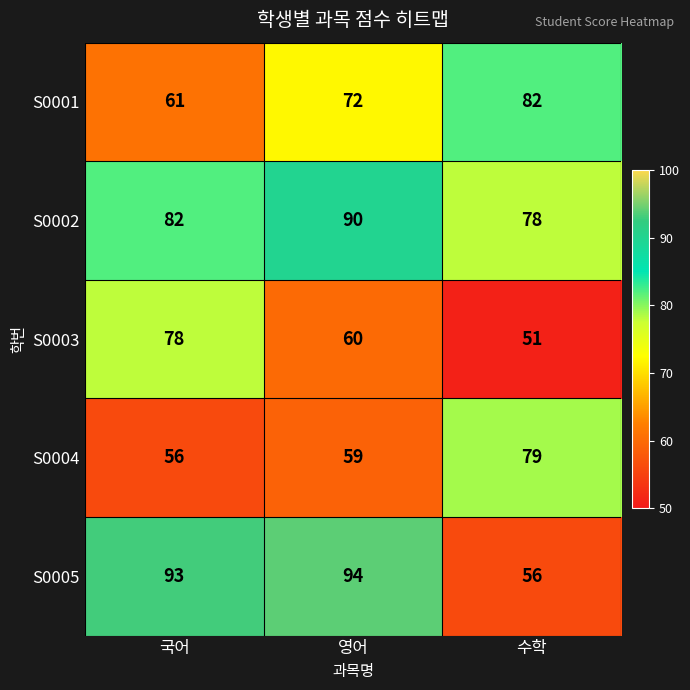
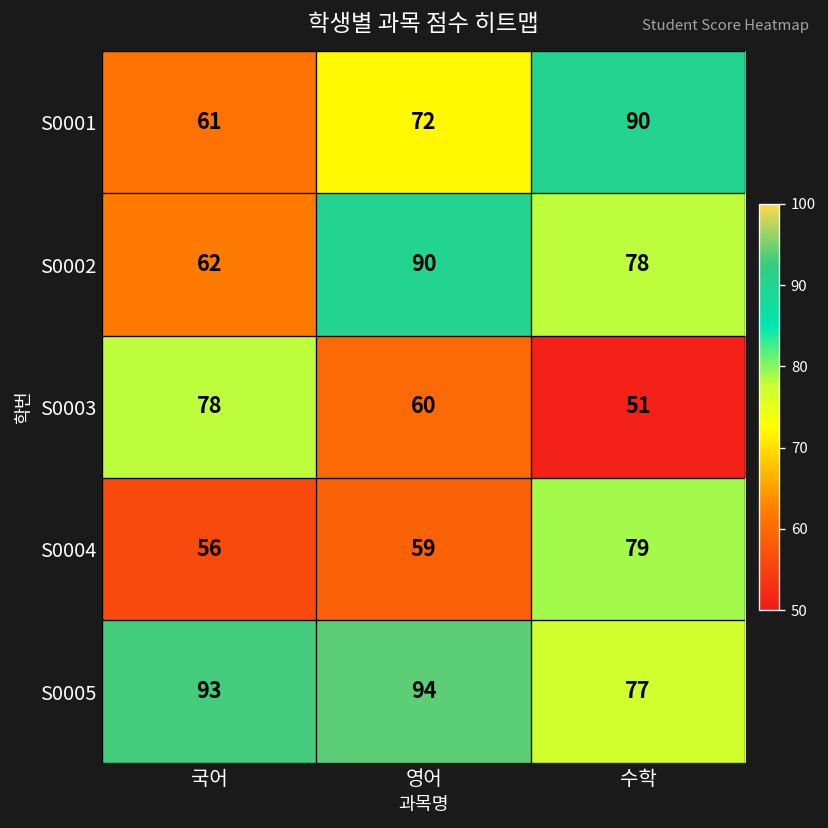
  {
    "S0001": {
      "국어": 61,
      "영어": 72,
-     "수학": 82
+     "수학": 90
    },
    "S0002": {
-     "국어": 82,
+     "국어": 62,
      "영어": 90,
      "수학": 78
    },
    "S0003": {
      "국어": 78,
      "영어": 60,
      "수학": 51
    },
    "S0004": {
      "국어": 56,
      "영어": 59,
      "수학": 79
    },
    "S0005": {
      "국어": 93,
      "영어": 94,
-     "수학": 56
+     "수학": 77
    }
  }
